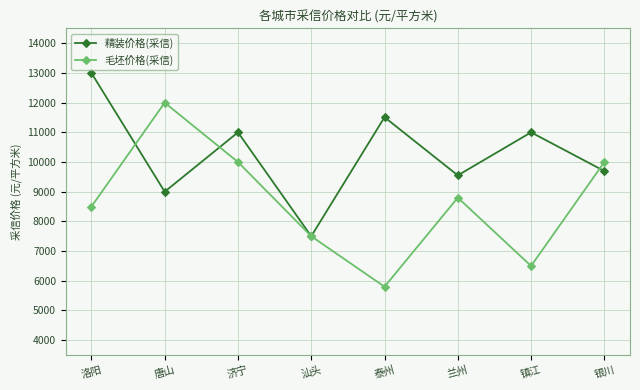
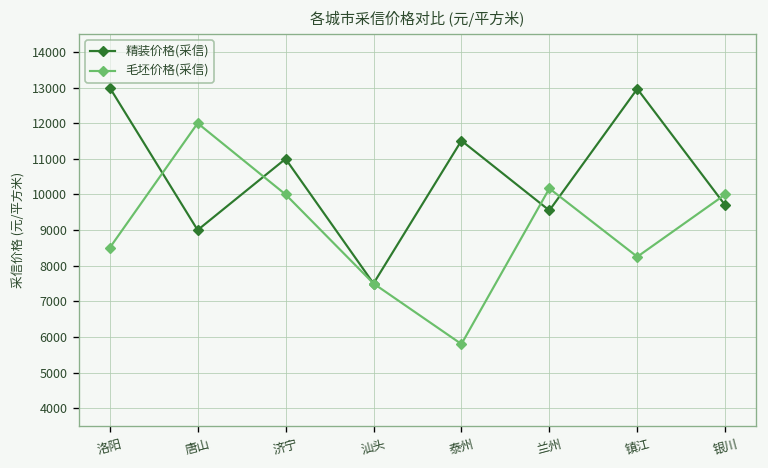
  {
    "精装价格(采信)": {
      "洛阳": 13000,
      "唐山": 9000,
      "济宁": 11000,
      "泰州": 11500,
      "兰州": 9600,
-     "镇江": 11000,
+     "镇江": 13000,
      "银川": 9700
    },
    "毛坯价格(采信)": {
      "洛阳": 8500,
      "唐山": 12000,
      "济宁": 10000,
      "泰州": 5800,
-     "兰州": 8800,
-     "镇江": 6500,
+     "兰州": 10200,
+     "镇江": 8300,
      "银川": 10000
    }
  }
